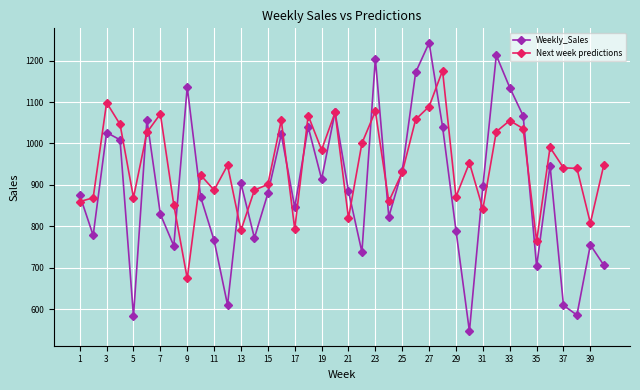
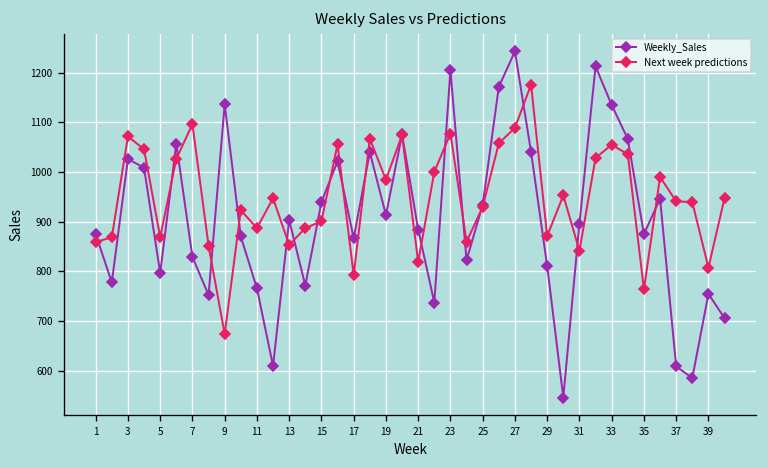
  {
    "Weekly_Sales": {
      "1": 880,
      "3": 1030,
-     "5": 580,
+     "5": 800,
      "7": 830,
      "9": 1140,
      "11": 770,
      "13": 900,
-     "15": 880,
-     "17": 850,
+     "15": 940,
+     "17": 870,
      "19": 910,
      "21": 880,
      "23": 1210,
      "27": 1240,
-     "29": 790,
+     "29": 810,
      "31": 900,
      "33": 1130,
-     "35": 700,
+     "35": 880,
      "37": 610,
      "39": 750
    },
    "Next week predictions": {
      "1": 860,
-     "3": 1100,
+     "3": 1070,
      "5": 870,
-     "7": 1070,
+     "7": 1100,
      "9": 670,
      "11": 890,
-     "13": 790,
+     "13": 850,
      "15": 900,
      "17": 790,
      "19": 980,
      "21": 820,
      "23": 1080,
      "27": 1090,
      "29": 870,
      "31": 840,
      "33": 1060,
      "35": 760,
      "37": 940,
      "39": 810
    }
  }
